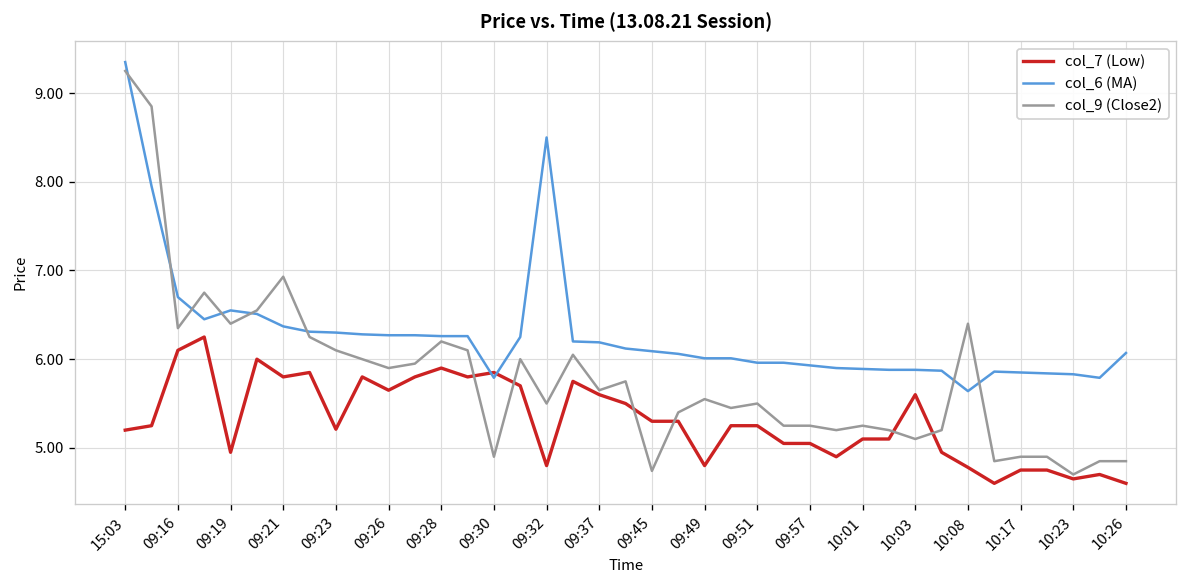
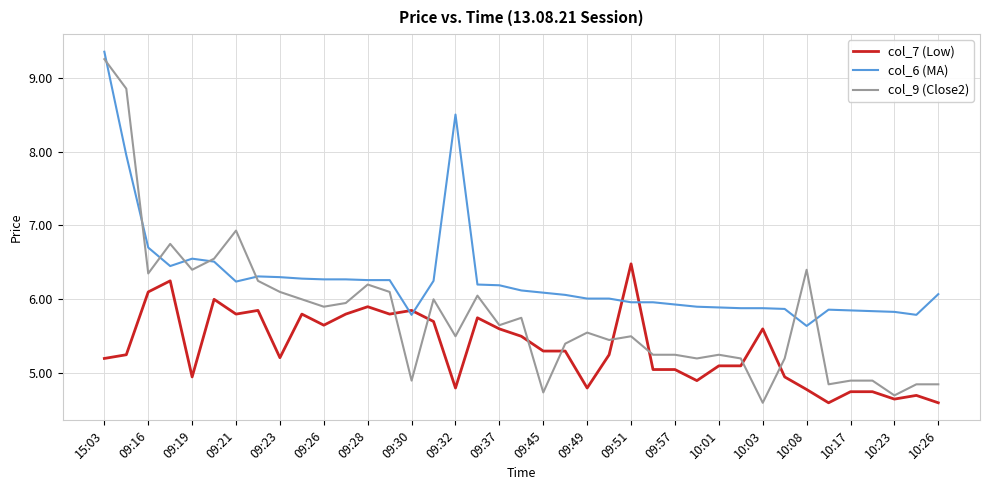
  {
    "col_7 (Low)": {
      "15:03": 5.2,
      "09:16": 6.1,
      "09:19": 5.0,
      "09:21": 5.8,
      "09:23": 5.2,
      "09:26": 5.7,
      "09:28": 5.9,
      "09:30": 5.9,
      "09:32": 4.8,
      "09:37": 5.6,
      "09:45": 5.3,
      "09:49": 4.8,
-     "09:51": 5.3,
+     "09:51": 6.5,
      "09:57": 5.1,
      "10:01": 5.1,
      "10:03": 5.6,
      "10:08": 4.8,
      "10:17": 4.8,
      "10:23": 4.7,
      "10:26": 4.6
    },
    "col_6 (MA)": {
      "15:03": 9.4,
      "09:16": 6.7,
      "09:19": 6.6,
-     "09:21": 6.4,
+     "09:21": 6.2,
      "09:23": 6.3,
      "09:26": 6.3,
      "09:28": 6.3,
      "09:30": 5.8,
      "09:32": 8.5,
      "09:37": 6.2,
      "09:45": 6.1,
      "09:49": 6.0,
      "09:51": 6.0,
      "09:57": 5.9,
      "10:01": 5.9,
      "10:03": 5.9,
      "10:08": 5.6,
      "10:17": 5.9,
      "10:23": 5.8,
      "10:26": 6.1
    },
    "col_9 (Close2)": {
      "15:03": 9.3,
      "09:16": 6.4,
      "09:19": 6.4,
      "09:21": 6.9,
      "09:23": 6.1,
      "09:26": 5.9,
      "09:28": 6.2,
      "09:30": 4.9,
      "09:32": 5.5,
      "09:37": 5.7,
      "09:45": 4.7,
      "09:49": 5.6,
      "09:51": 5.5,
      "09:57": 5.3,
      "10:01": 5.3,
-     "10:03": 5.1,
+     "10:03": 4.6,
      "10:08": 6.4,
      "10:17": 4.9,
      "10:23": 4.7,
      "10:26": 4.9
    }
  }
